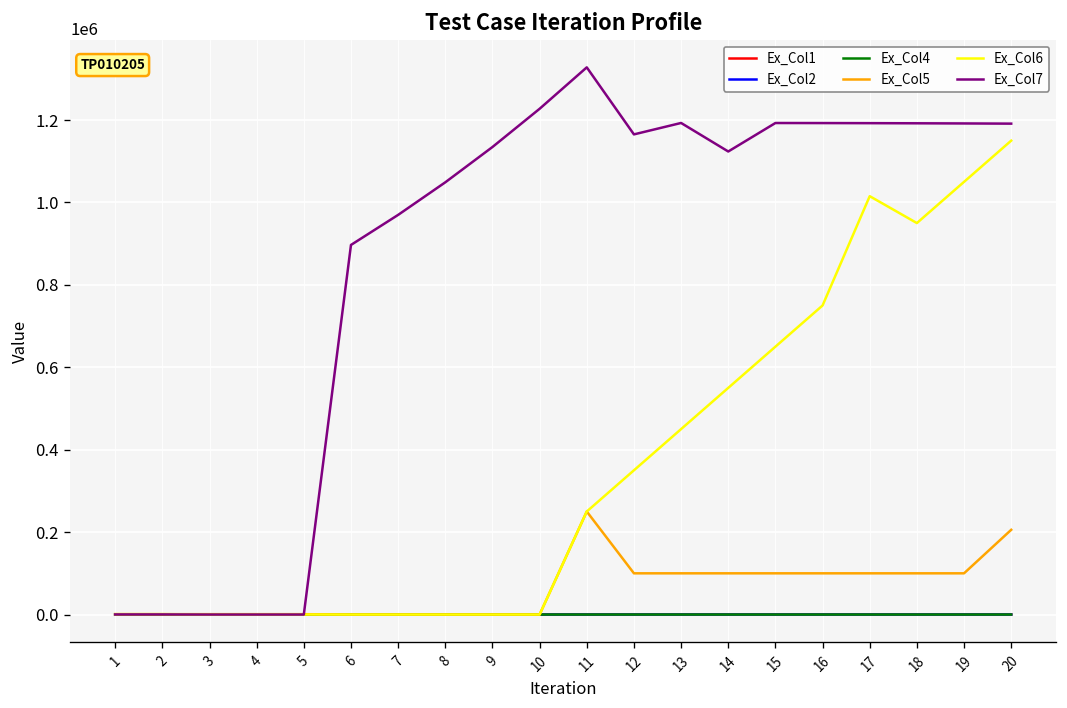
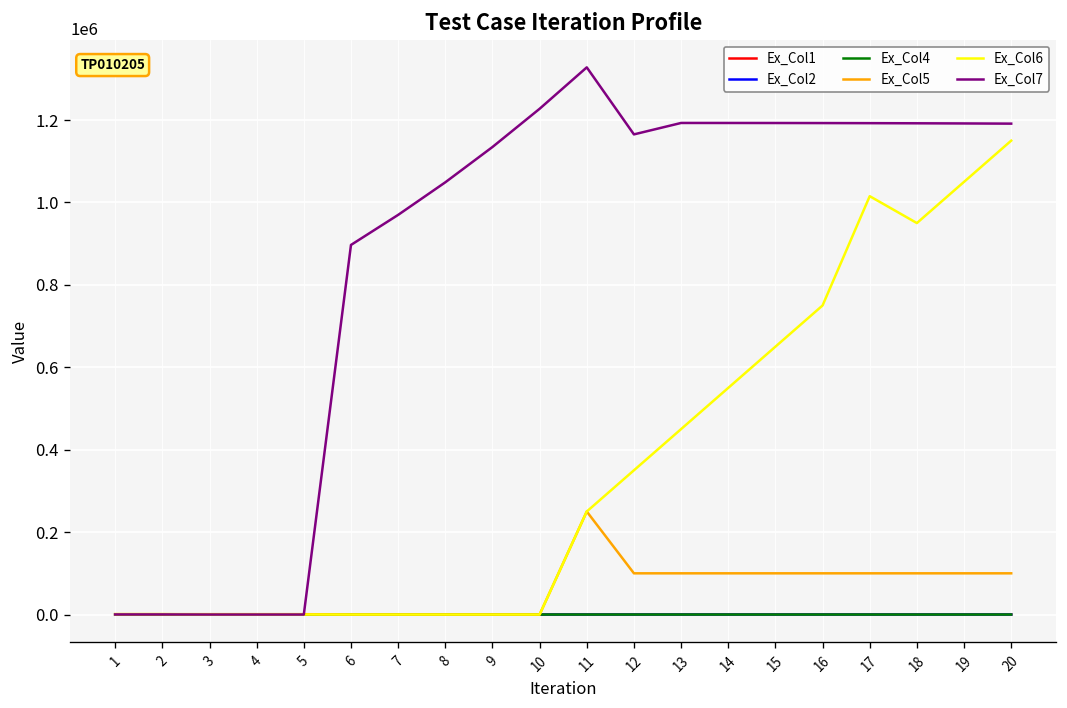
  {
    "Ex_Col4": {
      "11": 0,
      "12": 0,
      "13": 0,
      "14": 0,
      "15": 0,
      "16": 0,
      "17": 0,
      "18": 0,
      "19": 0,
      "20": 0
    },
    "Ex_Col5": {
      "12": 100000,
      "13": 100000,
      "14": 100000,
      "15": 100000,
      "16": 100000,
      "17": 100000,
      "18": 100000,
      "19": 100000,
-     "20": 210000
+     "20": 100000
    },
    "Ex_Col6": {
      "12": 350000,
      "13": 450000,
      "14": 550000,
      "15": 650000,
      "16": 750000,
      "17": 1020000,
      "18": 950000,
      "19": 1050000,
      "20": 1150000
    },
    "Ex_Col7": {
      "6": 900000,
      "7": 970000,
      "8": 1050000,
      "9": 1130000,
      "10": 1230000,
      "11": 1330000,
      "12": 1170000,
      "13": 1190000,
-     "14": 1120000,
+     "14": 1190000,
      "15": 1190000,
      "16": 1190000,
      "17": 1190000,
      "18": 1190000,
      "19": 1190000,
      "20": 1190000
    }
  }
